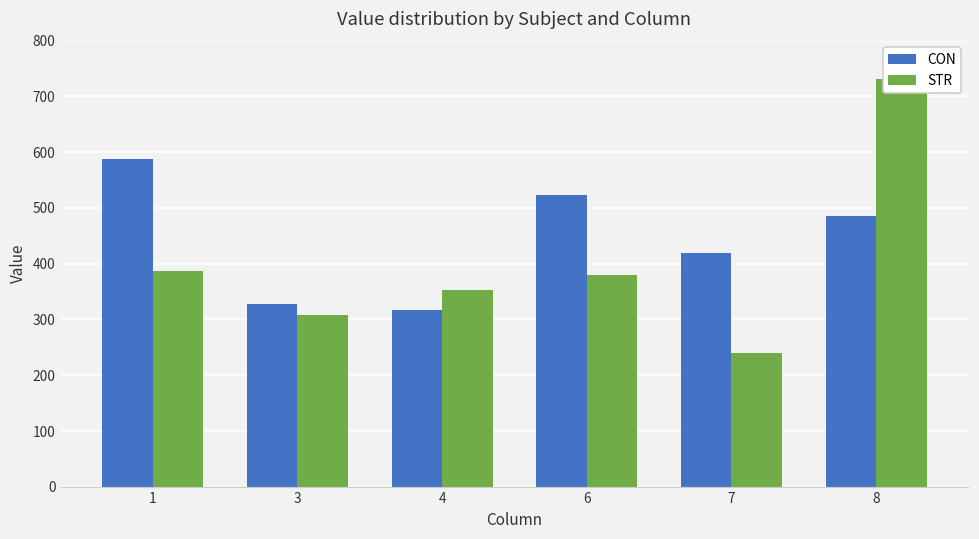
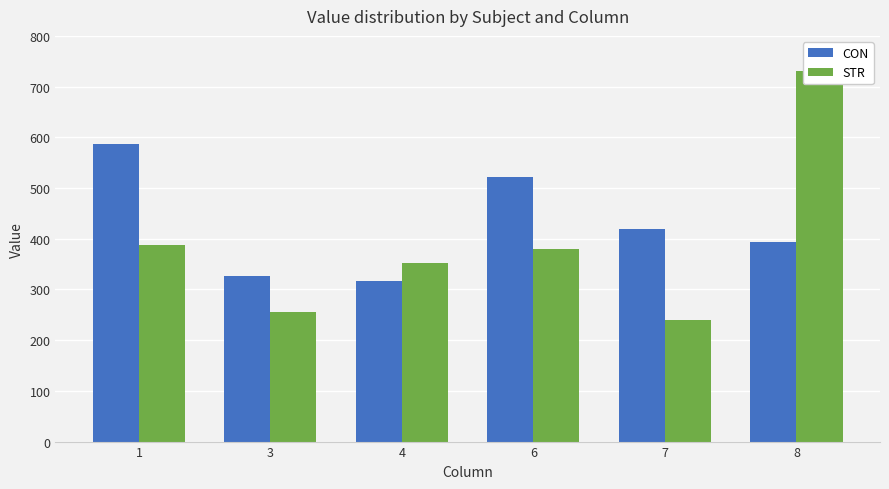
  {
    "CON": {
      "1": 590,
      "3": 330,
      "4": 320,
      "6": 520,
      "7": 420,
-     "8": 490
+     "8": 390
    },
    "STR": {
      "1": 390,
-     "3": 310,
+     "3": 260,
      "4": 350,
      "6": 380,
      "7": 240
    }
  }
